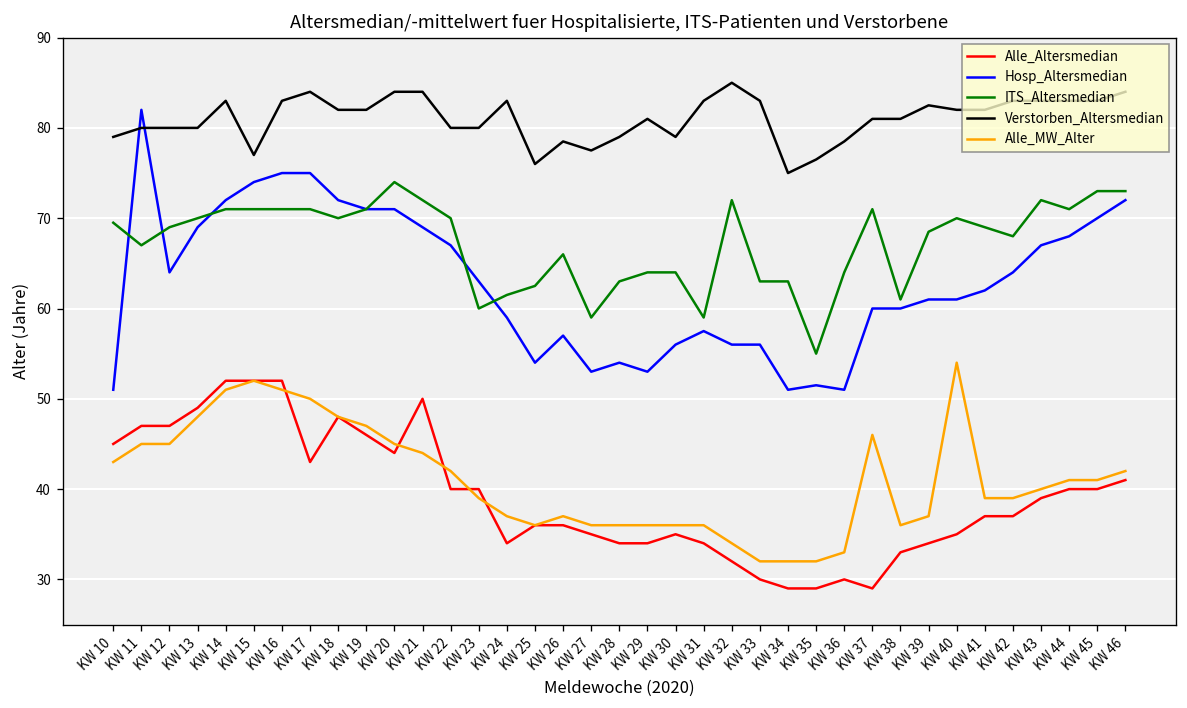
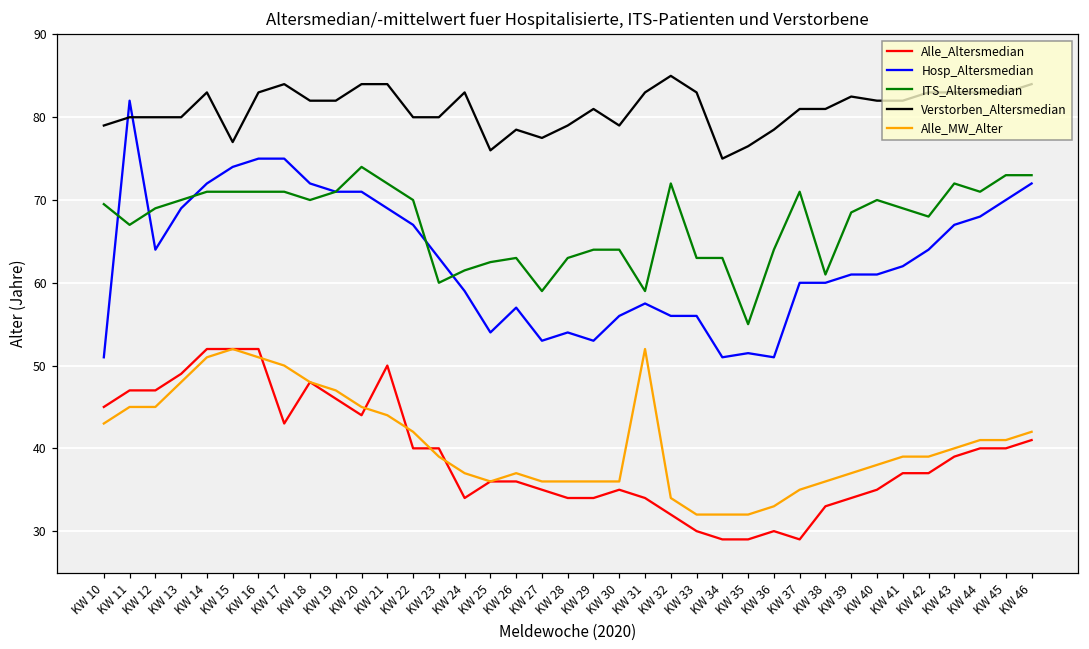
  {
    "Alle_Altersmedian": {
      "KW 10": 45,
      "KW 11": 47,
      "KW 12": 47,
      "KW 13": 49,
      "KW 14": 52,
      "KW 16": 52,
      "KW 17": 43,
      "KW 19": 46,
      "KW 20": 44,
      "KW 21": 50,
      "KW 22": 40,
      "KW 23": 40,
      "KW 24": 34,
      "KW 26": 36,
      "KW 27": 35,
      "KW 28": 34,
      "KW 29": 34,
      "KW 30": 35,
      "KW 31": 34,
      "KW 32": 32,
      "KW 33": 30,
      "KW 34": 29,
      "KW 35": 29,
      "KW 36": 30,
      "KW 37": 29,
      "KW 38": 33,
      "KW 39": 34,
      "KW 40": 35,
      "KW 41": 37,
      "KW 42": 37,
      "KW 43": 39,
      "KW 44": 40,
      "KW 45": 40,
      "KW 46": 41
    },
    "Hosp_Altersmedian": {
      "KW 10": 51,
      "KW 11": 82,
      "KW 12": 64,
      "KW 13": 69,
      "KW 14": 72,
      "KW 15": 74,
      "KW 16": 75,
      "KW 17": 75,
      "KW 18": 72,
      "KW 20": 71,
      "KW 21": 69,
      "KW 22": 67,
      "KW 23": 63,
      "KW 24": 59,
      "KW 25": 54,
      "KW 26": 57,
      "KW 27": 53,
      "KW 28": 54,
      "KW 29": 53,
      "KW 30": 56,
      "KW 31": 58,
      "KW 32": 56,
      "KW 33": 56,
      "KW 34": 51,
      "KW 35": 52,
      "KW 36": 51,
      "KW 37": 60,
      "KW 38": 60,
      "KW 39": 61,
      "KW 40": 61,
      "KW 41": 62,
      "KW 42": 64,
      "KW 43": 67,
      "KW 44": 68,
      "KW 45": 70,
      "KW 46": 72
    },
    "ITS_Altersmedian": {
      "KW 10": 70,
      "KW 11": 67,
      "KW 12": 69,
      "KW 13": 70,
      "KW 14": 71,
      "KW 15": 71,
      "KW 16": 71,
      "KW 17": 71,
      "KW 18": 70,
      "KW 20": 74,
      "KW 21": 72,
      "KW 22": 70,
      "KW 23": 60,
      "KW 24": 62,
      "KW 25": 63,
-     "KW 26": 66,
+     "KW 26": 63,
      "KW 27": 59,
      "KW 28": 63,
      "KW 29": 64,
      "KW 30": 64,
      "KW 31": 59,
      "KW 32": 72,
      "KW 33": 63,
      "KW 34": 63,
      "KW 35": 55,
      "KW 36": 64,
      "KW 37": 71,
      "KW 38": 61,
      "KW 39": 69,
      "KW 40": 70,
      "KW 41": 69,
      "KW 42": 68,
      "KW 43": 72,
      "KW 44": 71,
      "KW 45": 73,
      "KW 46": 73
    },
    "Verstorben_Altersmedian": {
      "KW 10": 79,
      "KW 11": 80,
      "KW 12": 80,
      "KW 13": 80,
      "KW 14": 83,
      "KW 15": 77,
      "KW 16": 83,
      "KW 17": 84,
      "KW 18": 82,
      "KW 19": 82,
      "KW 20": 84,
      "KW 21": 84,
      "KW 22": 80,
      "KW 23": 80,
      "KW 24": 83,
      "KW 25": 76,
      "KW 26": 79,
      "KW 27": 78,
      "KW 28": 79,
      "KW 29": 81,
      "KW 30": 79,
      "KW 31": 83,
      "KW 32": 85,
      "KW 33": 83,
      "KW 34": 75,
      "KW 35": 77,
      "KW 36": 79,
      "KW 37": 81,
      "KW 38": 81,
      "KW 39": 83,
      "KW 40": 82
    },
    "Alle_MW_Alter": {
      "KW 10": 43,
      "KW 11": 45,
      "KW 12": 45,
      "KW 13": 48,
      "KW 14": 51,
      "KW 16": 51,
      "KW 17": 50,
      "KW 19": 47,
      "KW 20": 45,
      "KW 21": 44,
      "KW 22": 42,
      "KW 23": 39,
      "KW 24": 37,
      "KW 26": 37,
      "KW 27": 36,
      "KW 28": 36,
      "KW 29": 36,
      "KW 30": 36,
-     "KW 31": 36,
+     "KW 31": 52,
      "KW 32": 34,
      "KW 33": 32,
      "KW 34": 32,
      "KW 35": 32,
      "KW 36": 33,
-     "KW 37": 46,
+     "KW 37": 35,
      "KW 38": 36,
      "KW 39": 37,
-     "KW 40": 54,
+     "KW 40": 38,
      "KW 41": 39,
      "KW 42": 39,
      "KW 43": 40,
      "KW 44": 41,
      "KW 45": 41,
      "KW 46": 42
    }
  }
